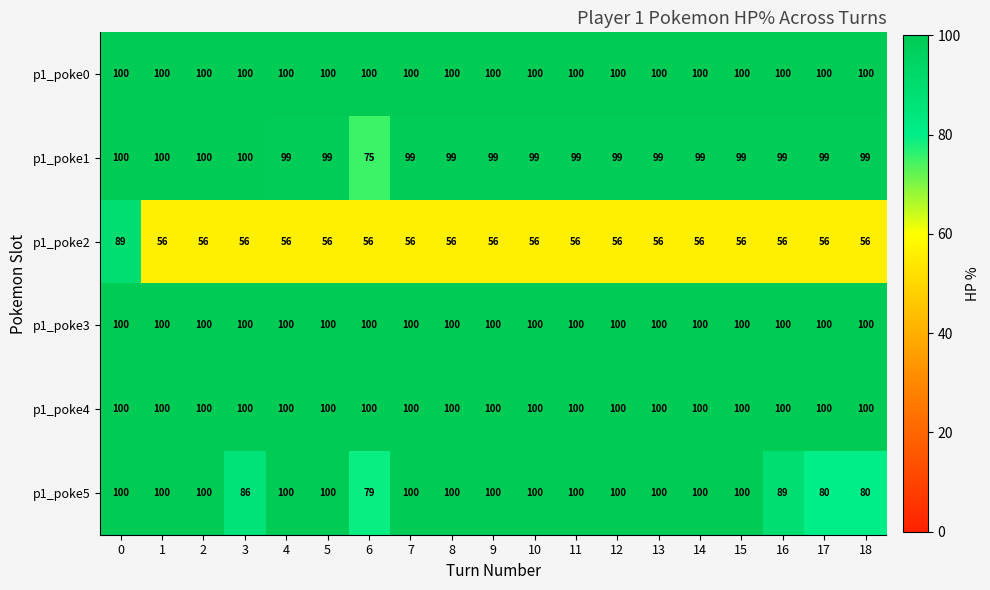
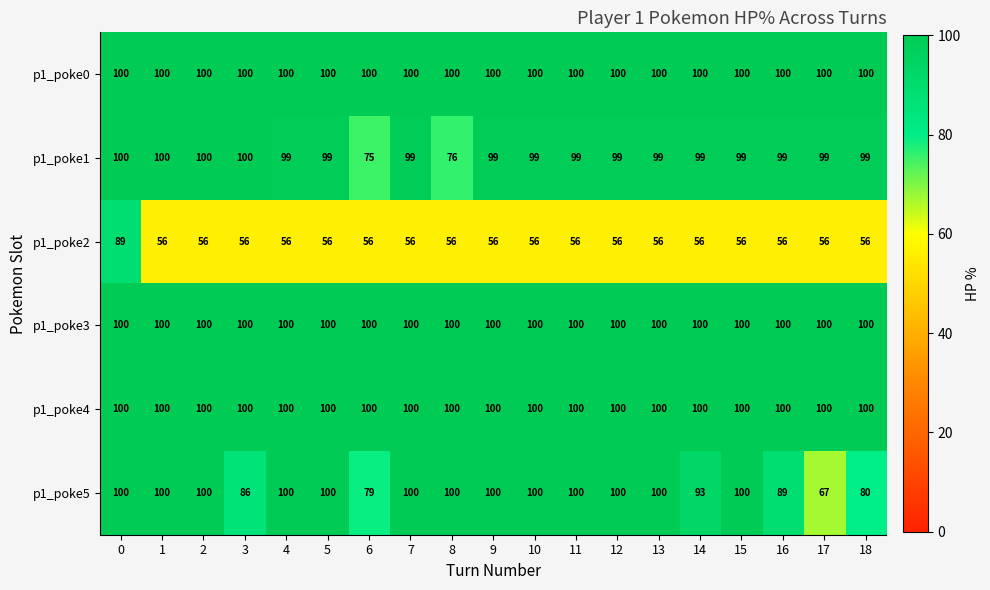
  {
    "p1_poke0": {
      "0": 100,
      "1": 100,
      "2": 100,
      "3": 100,
      "4": 100,
      "5": 100,
      "6": 100,
      "7": 100,
      "8": 100,
      "9": 100,
      "10": 100,
      "11": 100,
      "12": 100,
      "13": 100,
      "14": 100,
      "15": 100,
      "16": 100,
      "17": 100,
      "18": 100
    },
    "p1_poke1": {
      "0": 100,
      "1": 100,
      "2": 100,
      "3": 100,
      "4": 99,
      "5": 99,
      "6": 75,
      "7": 99,
-     "8": 99,
+     "8": 76,
      "9": 99,
      "10": 99,
      "11": 99,
      "12": 99,
      "13": 99,
      "14": 99,
      "15": 99,
      "16": 99,
      "17": 99,
      "18": 99
    },
    "p1_poke2": {
      "0": 89,
      "1": 56,
      "2": 56,
      "3": 56,
      "4": 56,
      "5": 56,
      "6": 56,
      "7": 56,
      "8": 56,
      "9": 56,
      "10": 56,
      "11": 56,
      "12": 56,
      "13": 56,
      "14": 56,
      "15": 56,
      "16": 56,
      "17": 56,
      "18": 56
    },
    "p1_poke3": {
      "0": 100,
      "1": 100,
      "2": 100,
      "3": 100,
      "4": 100,
      "5": 100,
      "6": 100,
      "7": 100,
      "8": 100,
      "9": 100,
      "10": 100,
      "11": 100,
      "12": 100,
      "13": 100,
      "14": 100,
      "15": 100,
      "16": 100,
      "17": 100,
      "18": 100
    },
    "p1_poke4": {
      "0": 100,
      "1": 100,
      "2": 100,
      "3": 100,
      "4": 100,
      "5": 100,
      "6": 100,
      "7": 100,
      "8": 100,
      "9": 100,
      "10": 100,
      "11": 100,
      "12": 100,
      "13": 100,
      "14": 100,
      "15": 100,
      "16": 100,
      "17": 100,
      "18": 100
    },
    "p1_poke5": {
      "0": 100,
      "1": 100,
      "2": 100,
      "3": 86,
      "4": 100,
      "5": 100,
      "6": 79,
      "7": 100,
      "8": 100,
      "9": 100,
      "10": 100,
      "11": 100,
      "12": 100,
      "13": 100,
-     "14": 100,
+     "14": 93,
      "15": 100,
      "16": 89,
-     "17": 80,
+     "17": 67,
      "18": 80
    }
  }
